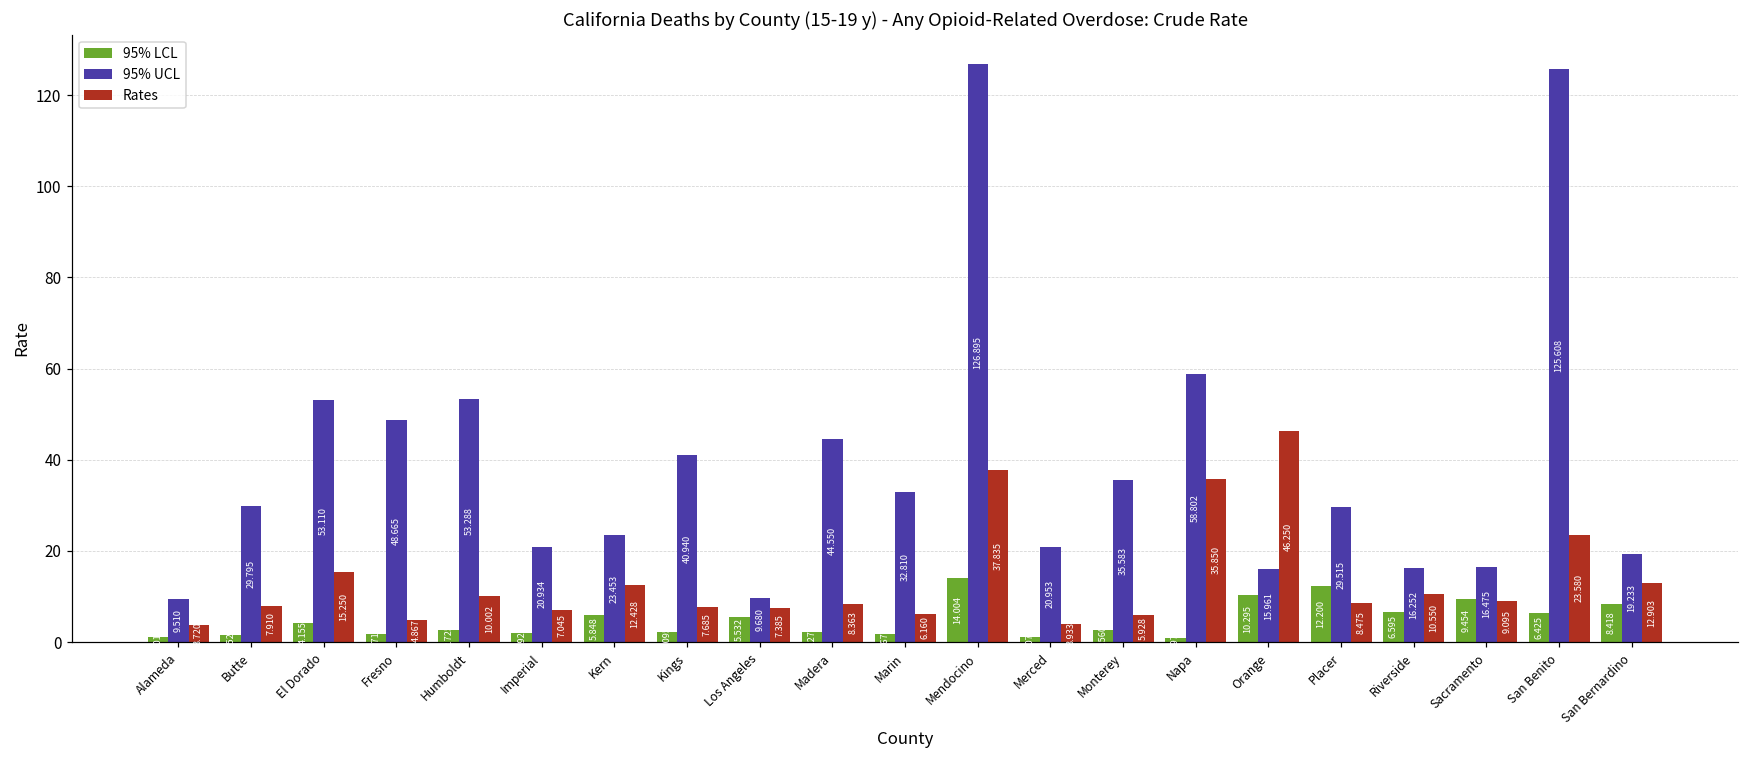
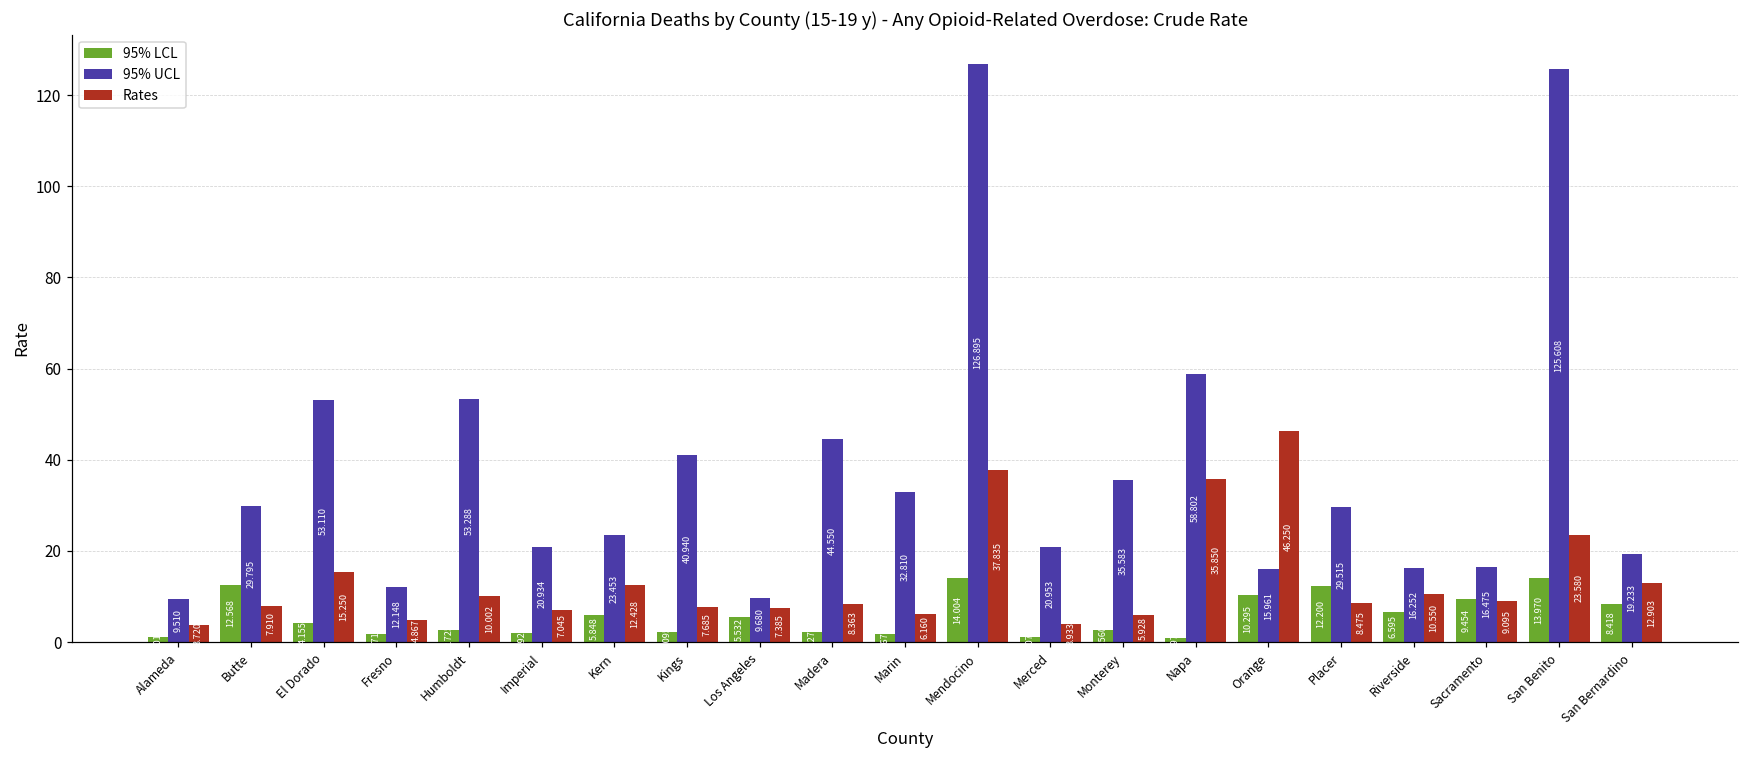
  {
    "95% LCL": {
-     "Butte": 2,
+     "Butte": 13,
      "El Dorado": 4.155,
      "Humboldt": 2.725,
      "Kern": 5.848,
      "Los Angeles": 5.532,
      "Madera": 2.277,
      "Mendocino": 14.004,
      "Monterey": 2.560,
      "Orange": 10.295,
      "Placer": 12.200,
      "Riverside": 6.595,
      "Sacramento": 9.454,
-     "San Benito": 6.425,
+     "San Benito": 13.970,
      "San Bernardino": 8.418
    },
    "95% UCL": {
      "Alameda": 9.510,
      "Butte": 29.795,
      "El Dorado": 53.110,
-     "Fresno": 48.665,
+     "Fresno": 12.148,
      "Humboldt": 53.288,
      "Imperial": 20.934,
      "Kern": 23.453,
      "Kings": 40.940,
      "Los Angeles": 9.680,
      "Madera": 44.550,
      "Marin": 32.810,
      "Mendocino": 126.895,
      "Merced": 20.953,
      "Monterey": 35.583,
      "Napa": 58.802,
      "Orange": 15.961,
      "Placer": 29.515,
      "Riverside": 16.252,
      "Sacramento": 16.475,
      "San Benito": 125.608,
      "San Bernardino": 19.233
    },
    "Rates": {
      "Alameda": 3.720,
      "Butte": 7.910,
      "El Dorado": 15.250,
      "Fresno": 4.867,
      "Humboldt": 10.002,
      "Imperial": 7.045,
      "Kern": 12.428,
      "Kings": 7.685,
      "Los Angeles": 7.385,
      "Madera": 8.363,
      "Marin": 6.160,
      "Mendocino": 37.835,
      "Merced": 3.933,
      "Monterey": 5.928,
      "Napa": 35.850,
      "Orange": 46.250,
      "Placer": 8.475,
      "Riverside": 10.550,
      "Sacramento": 9.095,
      "San Benito": 23.580,
      "San Bernardino": 12.903
    }
  }
